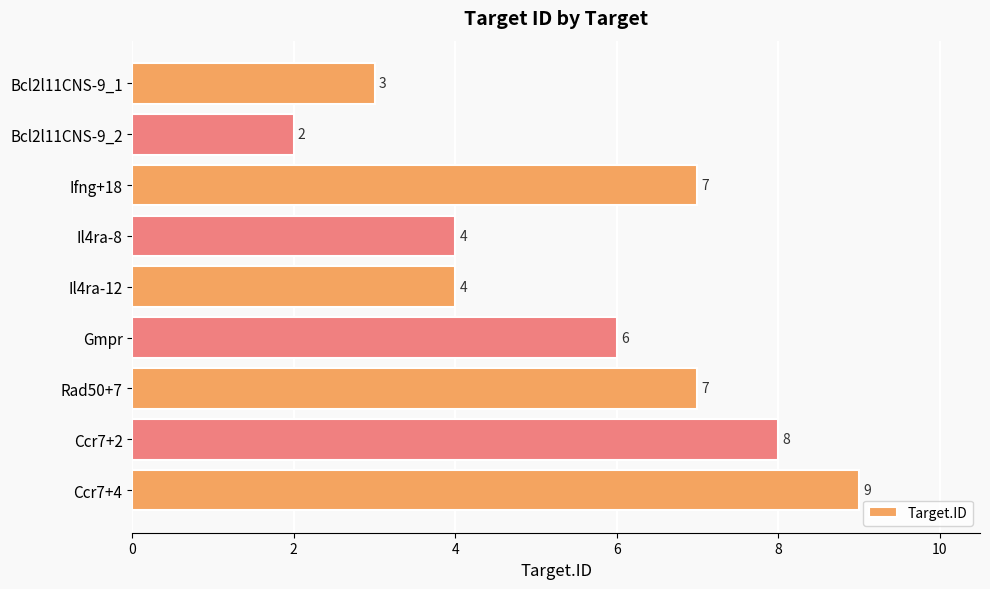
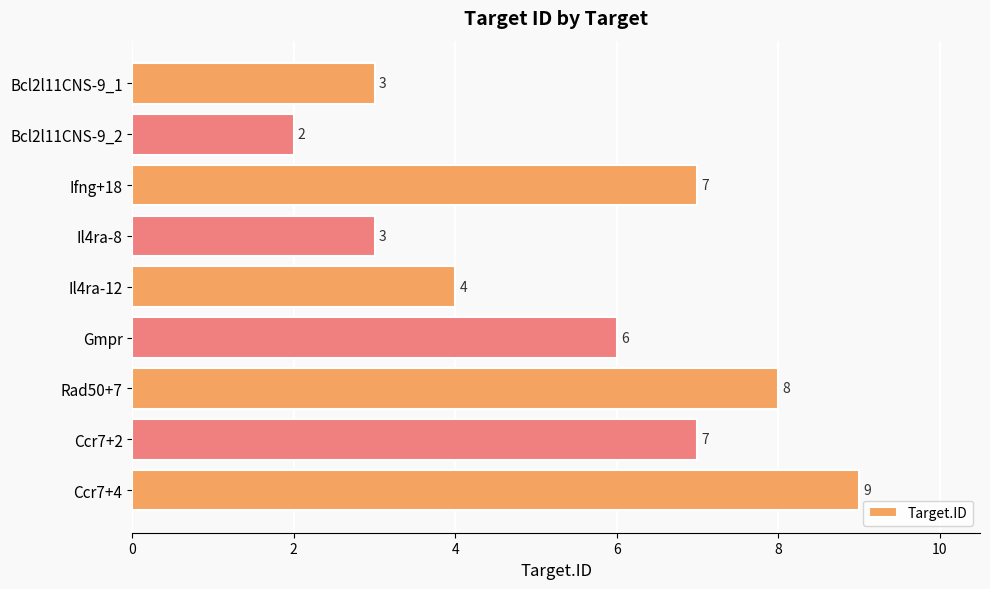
  {
    "Bcl2l11CNS-9_1": 3,
    "Bcl2l11CNS-9_2": 2,
    "Ifng+18": 7,
-   "Il4ra-8": 4,
+   "Il4ra-8": 3,
    "Il4ra-12": 4,
    "Gmpr": 6,
-   "Rad50+7": 7,
-   "Ccr7+2": 8,
+   "Rad50+7": 8,
+   "Ccr7+2": 7,
    "Ccr7+4": 9
  }
